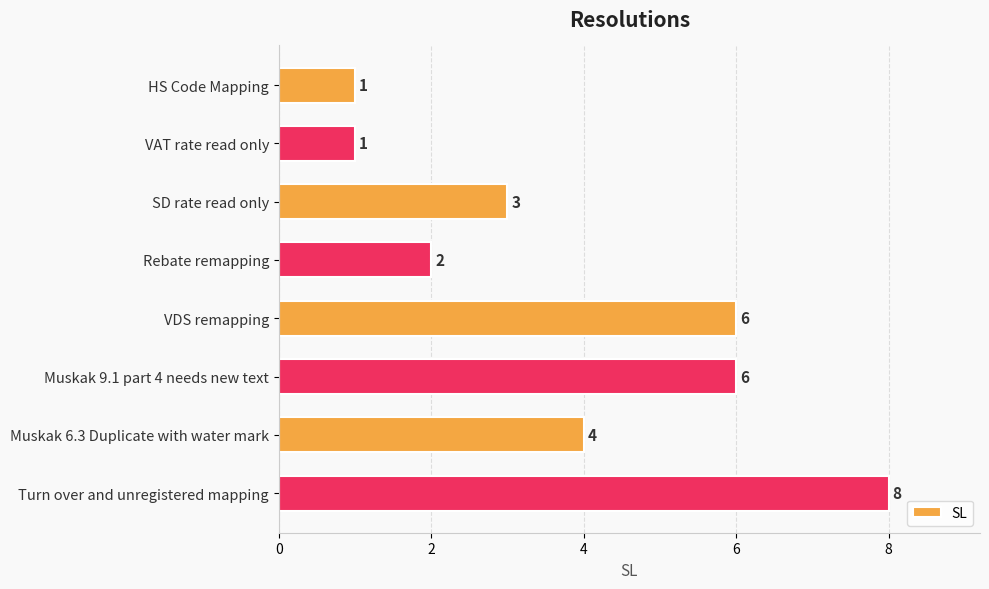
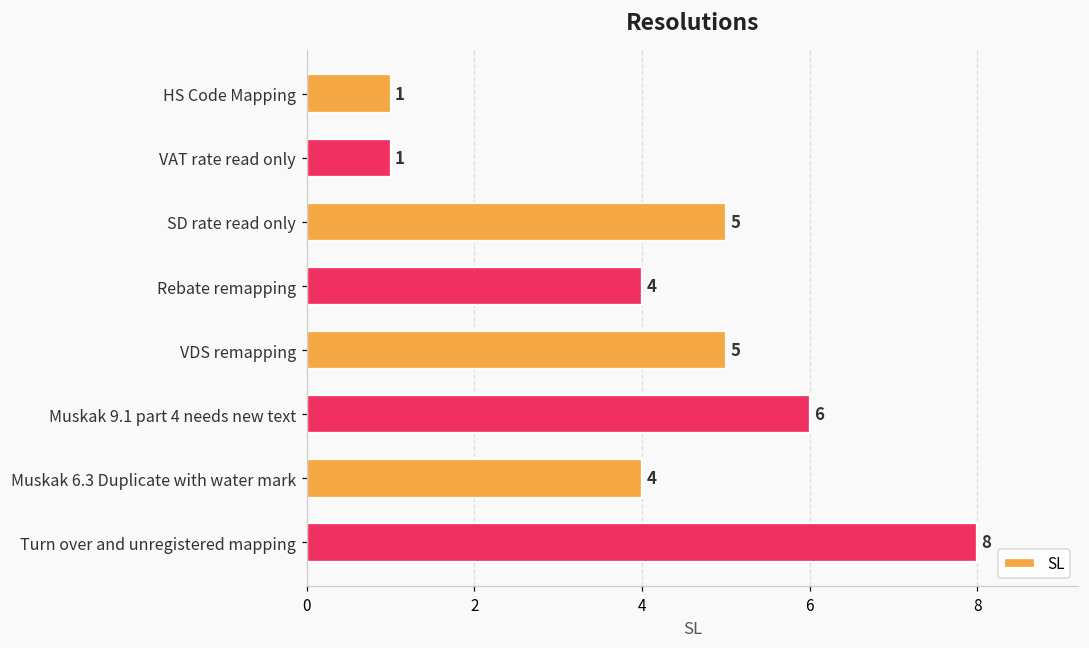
  {
    "HS Code Mapping": 1,
    "VAT rate read only": 1,
-   "SD rate read only": 3,
-   "Rebate remapping": 2,
-   "VDS remapping": 6,
+   "SD rate read only": 5,
+   "Rebate remapping": 4,
+   "VDS remapping": 5,
    "Muskak 9.1 part 4 needs new text": 6,
    "Muskak 6.3 Duplicate with water mark": 4,
    "Turn over and unregistered mapping": 8
  }
